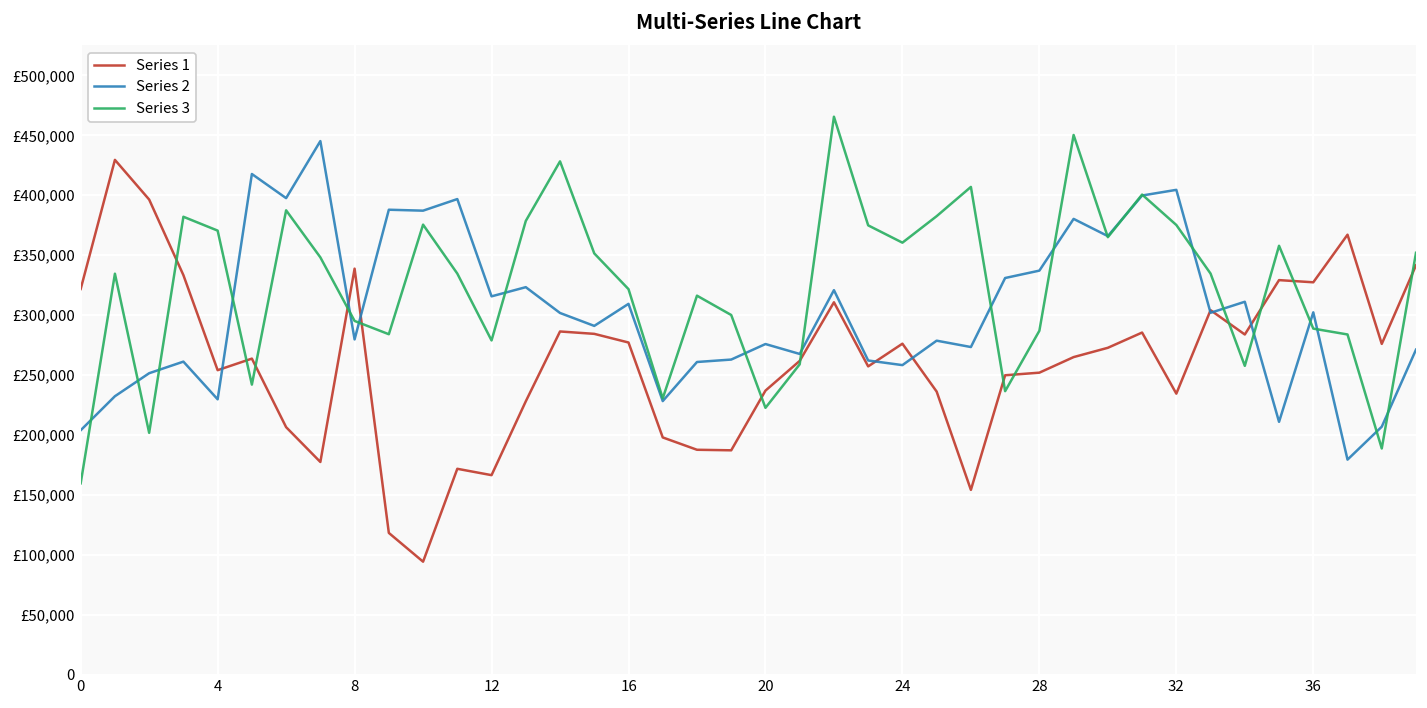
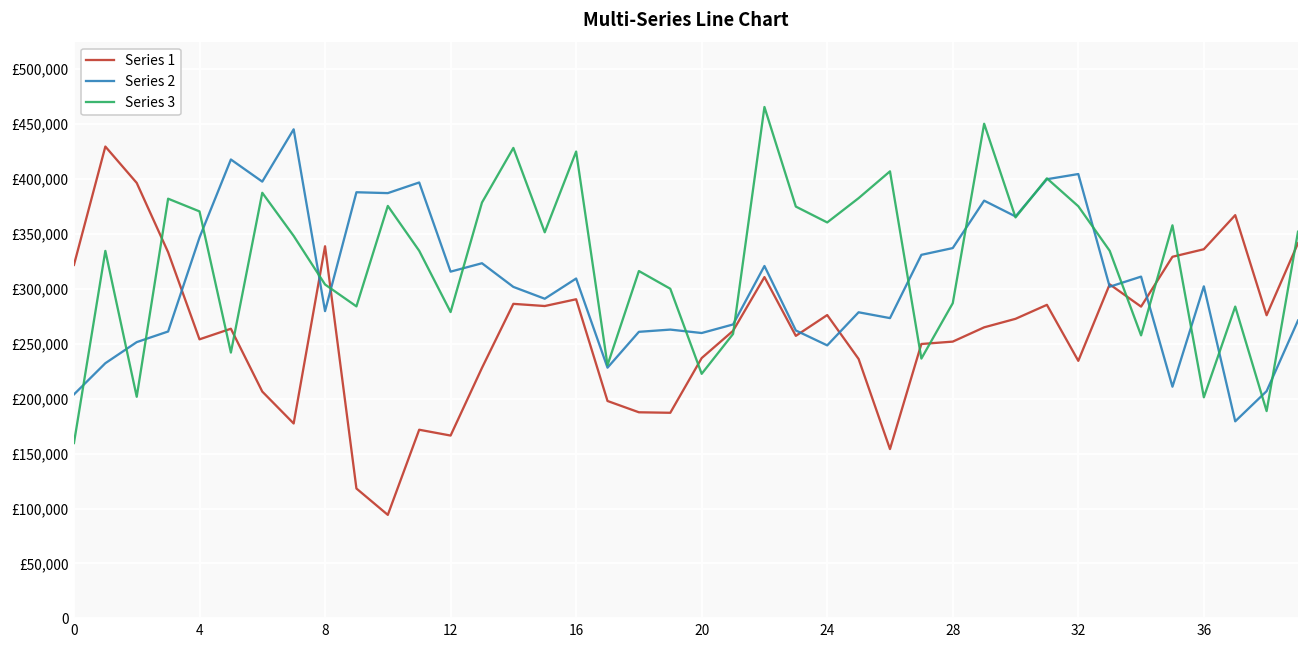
  {
    "Series 1": {
      "0": "£320,000",
      "4": "£250,000",
      "8": "£340,000",
      "12": "£170,000",
-     "16": "£280,000",
+     "16": "£290,000",
      "20": "£240,000",
      "24": "£280,000",
      "28": "£250,000",
      "32": "£230,000",
-     "36": "£330,000"
+     "36": "£340,000"
    },
    "Series 2": {
      "0": "£200,000",
-     "4": "£230,000",
+     "4": "£350,000",
      "8": "£280,000",
      "12": "£320,000",
      "16": "£310,000",
-     "20": "£280,000",
-     "24": "£260,000",
+     "20": "£260,000",
+     "24": "£250,000",
      "28": "£340,000",
      "32": "£400,000",
      "36": "£300,000"
    },
    "Series 3": {
      "0": "£160,000",
      "4": "£370,000",
-     "8": "£295,000",
+     "8": "£304,000",
      "12": "£280,000",
-     "16": "£320,000",
+     "16": "£420,000",
      "20": "£220,000",
      "24": "£360,000",
      "28": "£290,000",
      "32": "£380,000",
-     "36": "£290,000"
+     "36": "£200,000"
    }
  }
